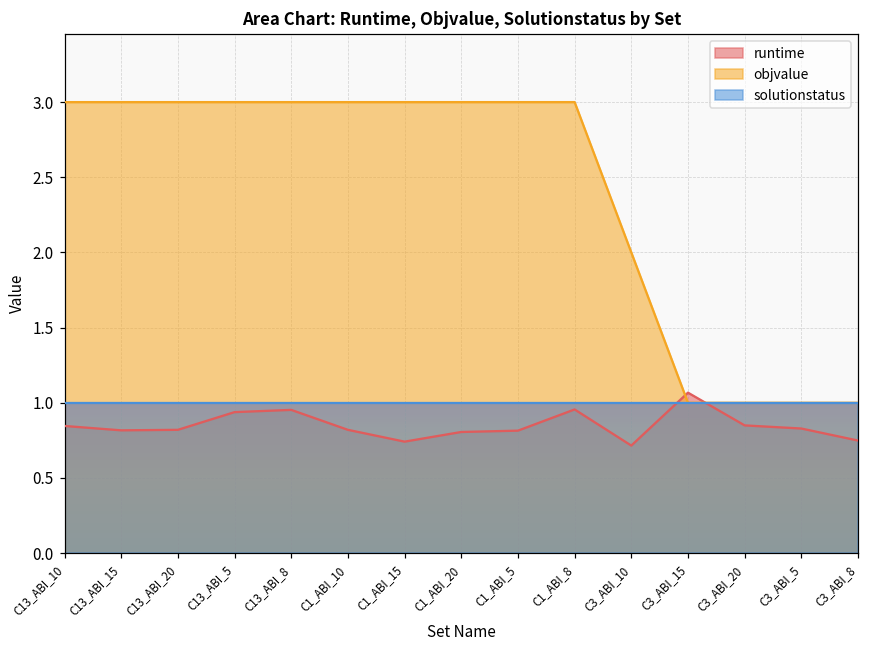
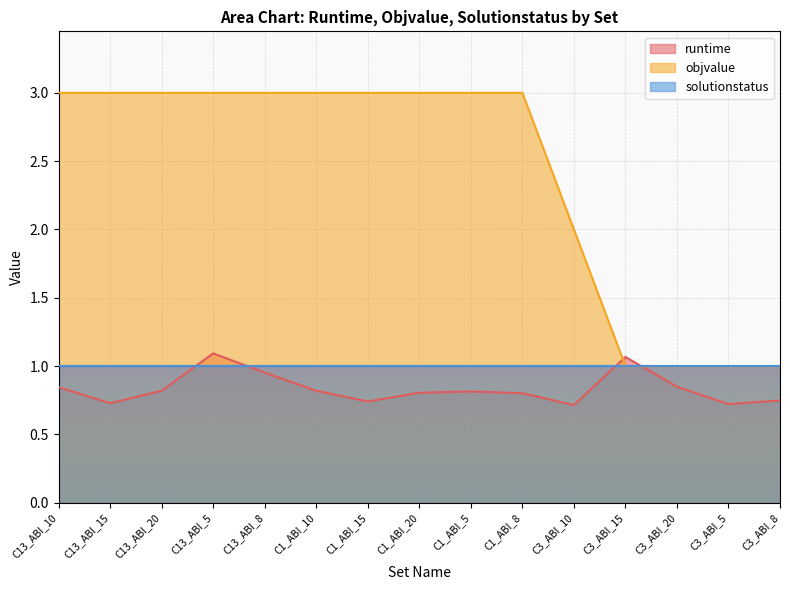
  {
    "runtime": {
      "C13_ABI_10": 0.85,
-     "C13_ABI_15": 0.82,
+     "C13_ABI_15": 0.73,
      "C13_ABI_20": 0.82,
-     "C13_ABI_5": 0.94,
+     "C13_ABI_5": 1.09,
      "C13_ABI_8": 0.95,
      "C1_ABI_10": 0.82,
      "C1_ABI_15": 0.74,
      "C1_ABI_20": 0.81,
      "C1_ABI_5": 0.81,
-     "C1_ABI_8": 0.96,
+     "C1_ABI_8": 0.80,
      "C3_ABI_10": 0.72,
      "C3_ABI_15": 1.07,
      "C3_ABI_20": 0.85,
-     "C3_ABI_5": 0.83,
+     "C3_ABI_5": 0.72,
      "C3_ABI_8": 0.75
    },
    "objvalue": {
      "C13_ABI_10": 3.00,
      "C13_ABI_15": 3.00,
      "C13_ABI_20": 3.00,
      "C13_ABI_5": 3.00,
      "C13_ABI_8": 3.00,
      "C1_ABI_10": 3.00,
      "C1_ABI_15": 3.00,
      "C1_ABI_20": 3.00,
      "C1_ABI_5": 3.00,
      "C1_ABI_8": 3.00,
      "C3_ABI_10": 2.00
    },
    "solutionstatus": {
      "C13_ABI_10": 1.00,
      "C13_ABI_15": 1.00,
      "C13_ABI_20": 1.00,
      "C13_ABI_5": 1.00,
      "C13_ABI_8": 1.00,
      "C1_ABI_10": 1.00,
      "C1_ABI_15": 1.00,
      "C1_ABI_20": 1.00,
      "C1_ABI_5": 1.00,
      "C1_ABI_8": 1.00,
      "C3_ABI_10": 1.00
    }
  }
